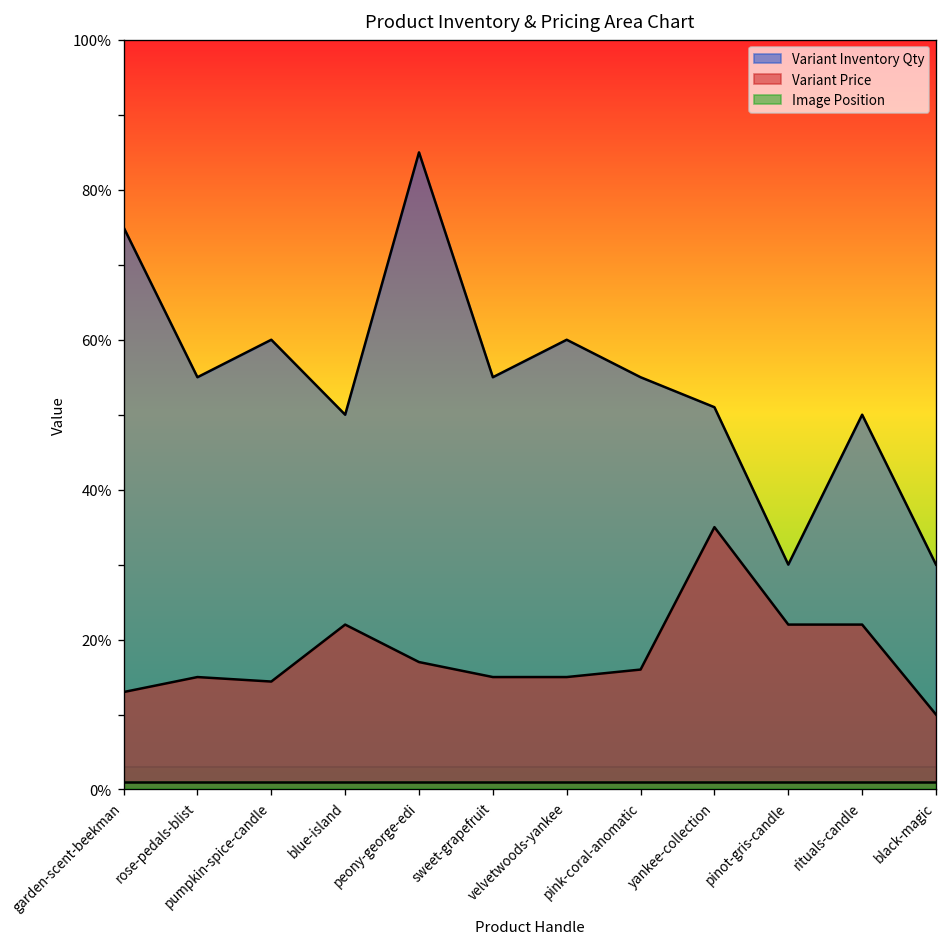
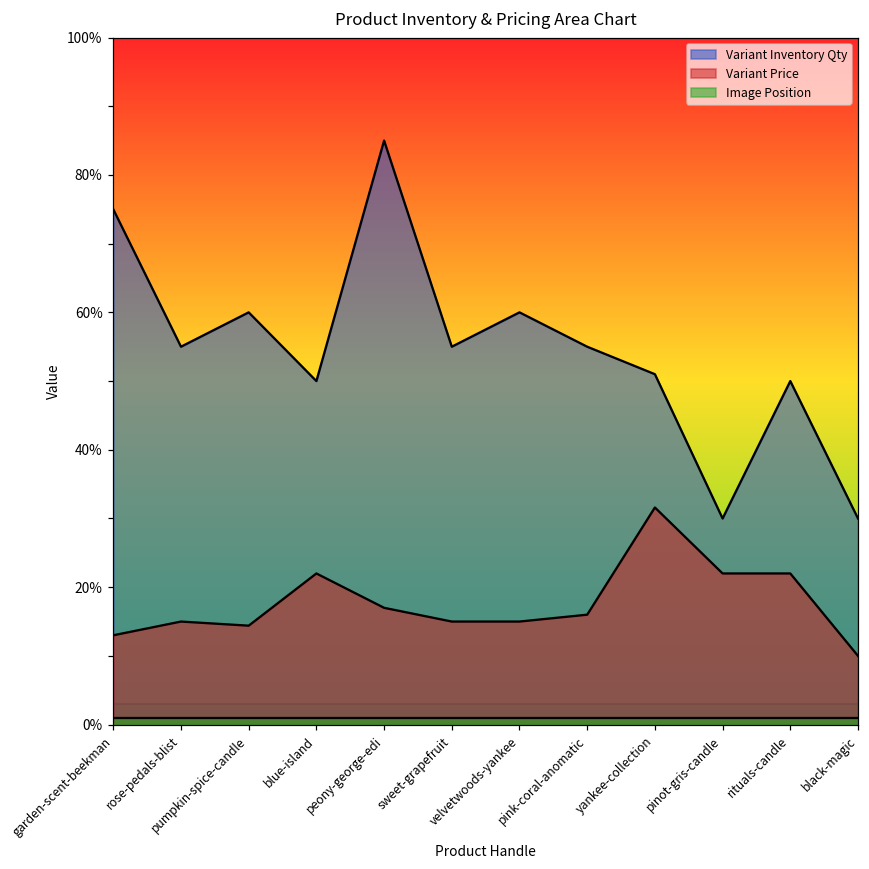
  {
    "Variant Inventory Qty": {
      "garden-scent-beekman": "75%",
      "rose-pedals-blist": "55%",
      "pumpkin-spice-candle": "60%",
      "blue-island": "50%",
      "peony-george-edi": "85%",
      "sweet-grapefruit": "55%",
      "velvetwoods-yankee": "60%",
      "pink-coral-anomatic": "55%",
      "yankee-collection": "51%",
      "pinot-gris-candle": "30%",
      "rituals-candle": "50%",
      "black-magic": "30%"
    },
    "Variant Price": {
      "garden-scent-beekman": "13%",
      "rose-pedals-blist": "15%",
      "pumpkin-spice-candle": "14%",
      "blue-island": "22%",
      "peony-george-edi": "17%",
      "sweet-grapefruit": "15%",
      "velvetwoods-yankee": "15%",
      "pink-coral-anomatic": "16%",
-     "yankee-collection": "35%",
+     "yankee-collection": "32%",
      "pinot-gris-candle": "22%",
      "rituals-candle": "22%",
      "black-magic": "10%"
    }
  }
